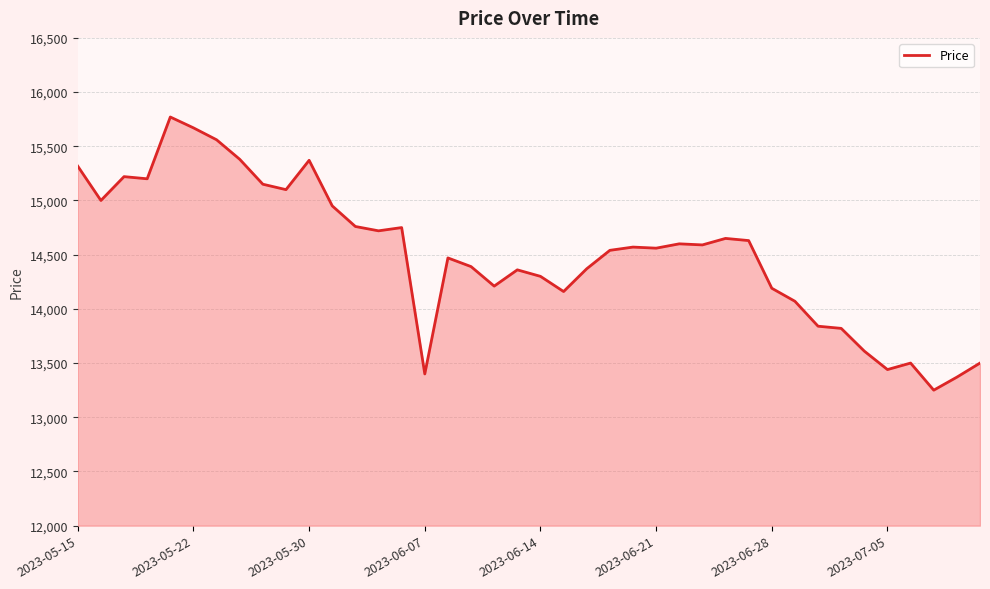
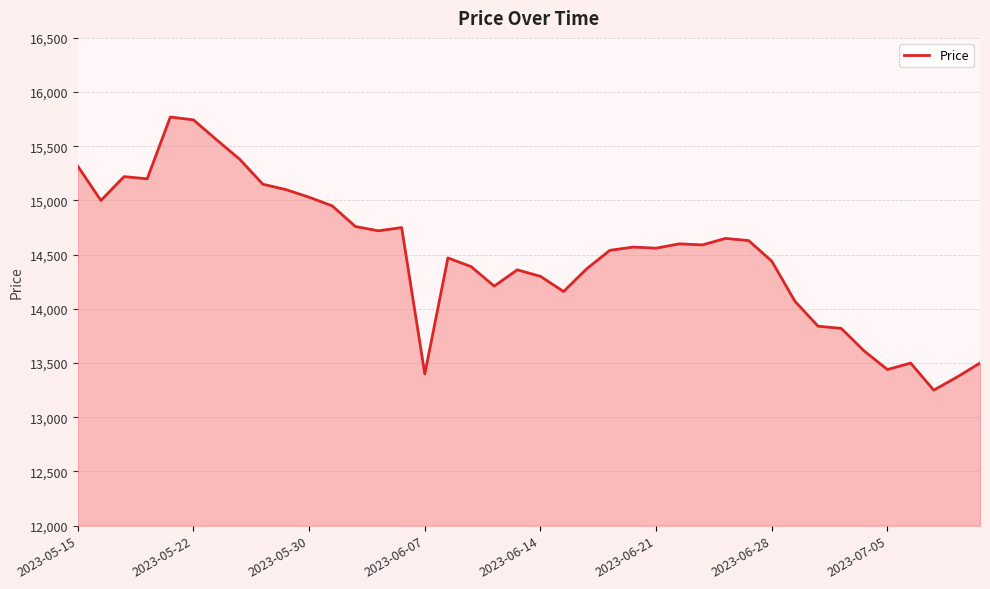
  {
    "2023-05-15": "15,320",
-   "2023-05-22": "15,670",
-   "2023-05-30": "15,370",
+   "2023-05-22": "15,740",
+   "2023-05-30": "15,030",
    "2023-06-07": "13,400",
    "2023-06-14": "14,300",
    "2023-06-21": "14,560",
-   "2023-06-28": "14,190",
+   "2023-06-28": "14,440",
    "2023-07-05": "13,440"
  }
